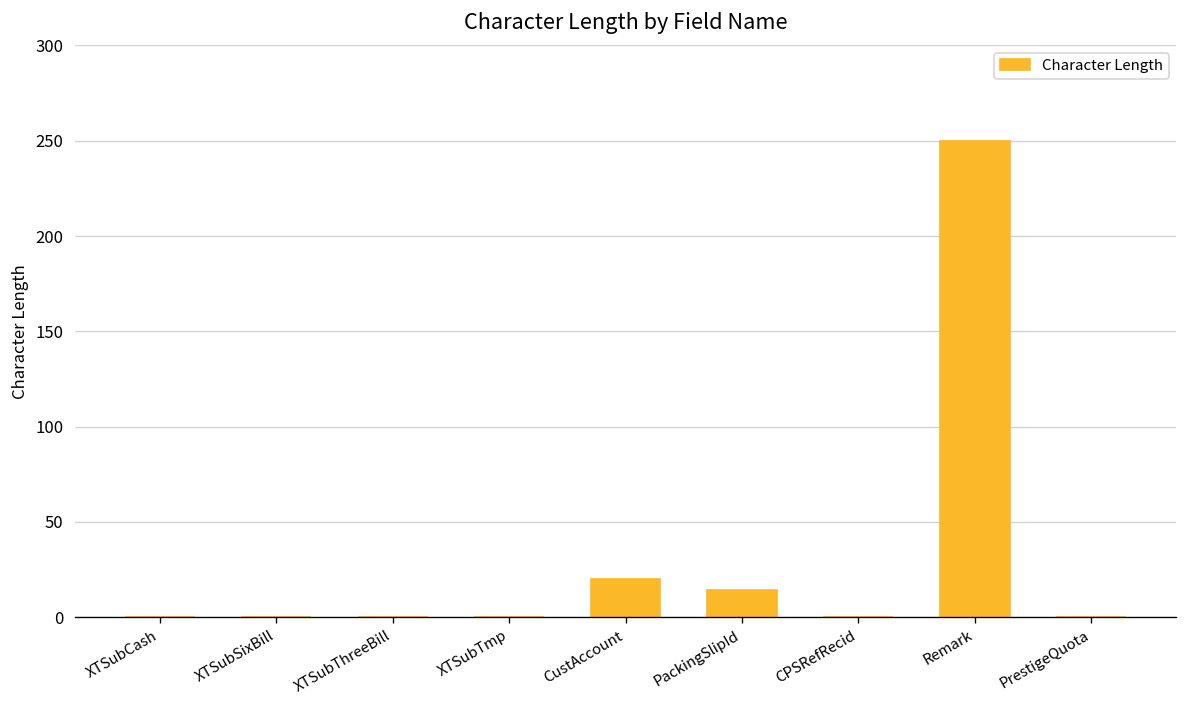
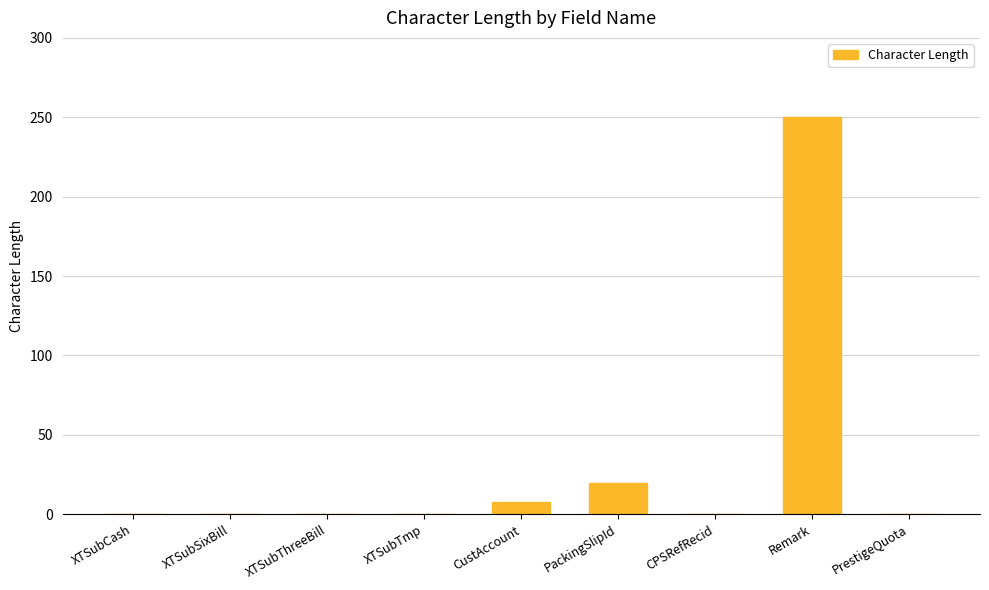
  {
    "XTSubCash": 0,
    "XTSubSixBill": 0,
    "XTSubThreeBill": 0,
    "XTSubTmp": 0,
-   "CustAccount": 20,
-   "PackingSlipId": 14,
+   "CustAccount": 8,
+   "PackingSlipId": 20,
    "CPSRefRecid": 0,
    "Remark": 250,
    "PrestigeQuota": 0
  }
